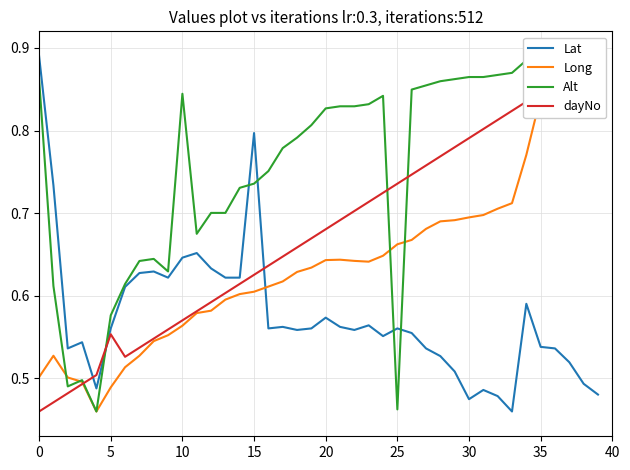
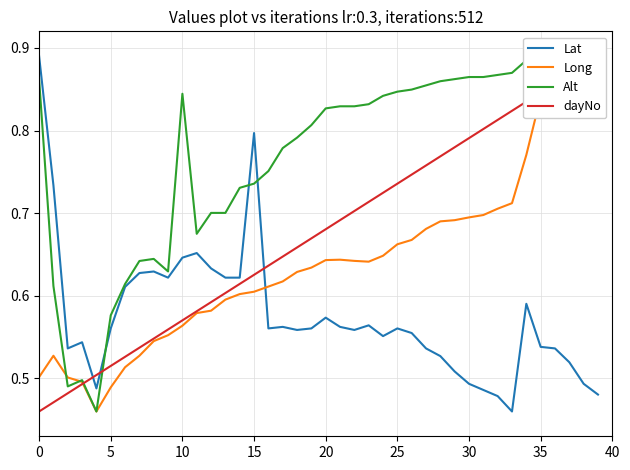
  {
    "Lat": {
      "0": 0.89,
      "5": 0.56,
      "10": 0.65,
      "15": 0.80,
      "20": 0.57,
      "25": 0.56,
-     "30": 0.47,
+     "30": 0.49,
      "35": 0.54
    },
    "Long": {
      "0": 0.50,
      "5": 0.49,
      "10": 0.56,
      "15": 0.60,
      "20": 0.64,
      "25": 0.66,
      "30": 0.69
    },
    "Alt": {
      "0": 0.86,
      "5": 0.58,
      "10": 0.84,
      "15": 0.74,
      "20": 0.83,
-     "25": 0.46,
+     "25": 0.85,
      "30": 0.86
    },
    "dayNo": {
      "0": 0.46,
-     "5": 0.55,
+     "5": 0.52,
      "10": 0.57,
      "15": 0.63,
      "20": 0.68,
      "25": 0.74,
      "30": 0.79
    }
  }
